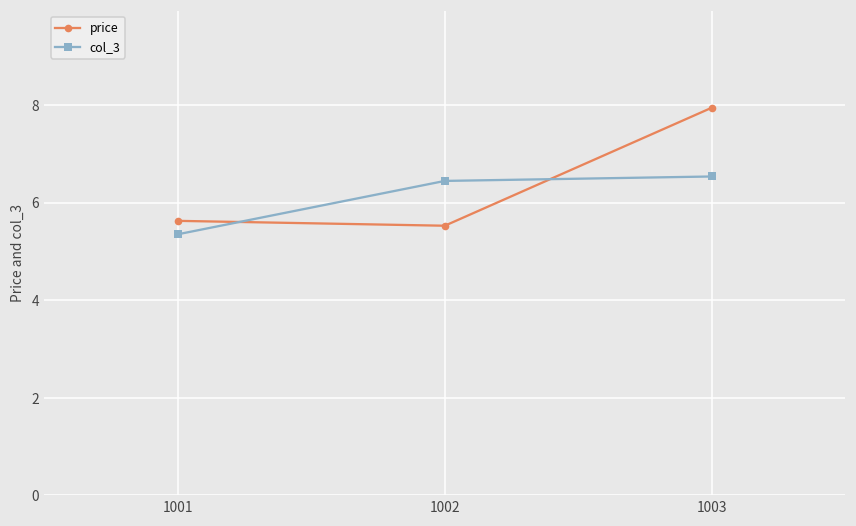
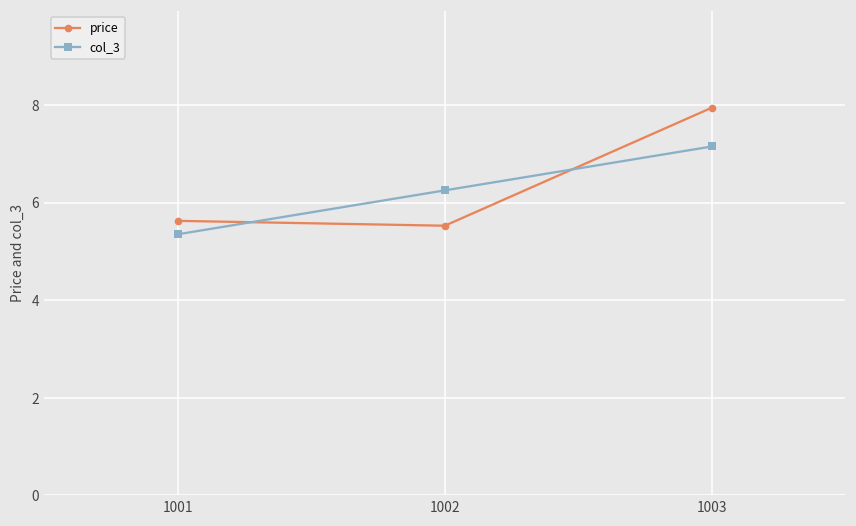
  {
    "price": {
      "1001": 5.6,
      "1002": 5.5,
      "1003": 8.0
    },
    "col_3": {
      "1001": 5.4,
-     "1002": 6.4,
-     "1003": 6.5
+     "1002": 6.3,
+     "1003": 7.2
    }
  }
